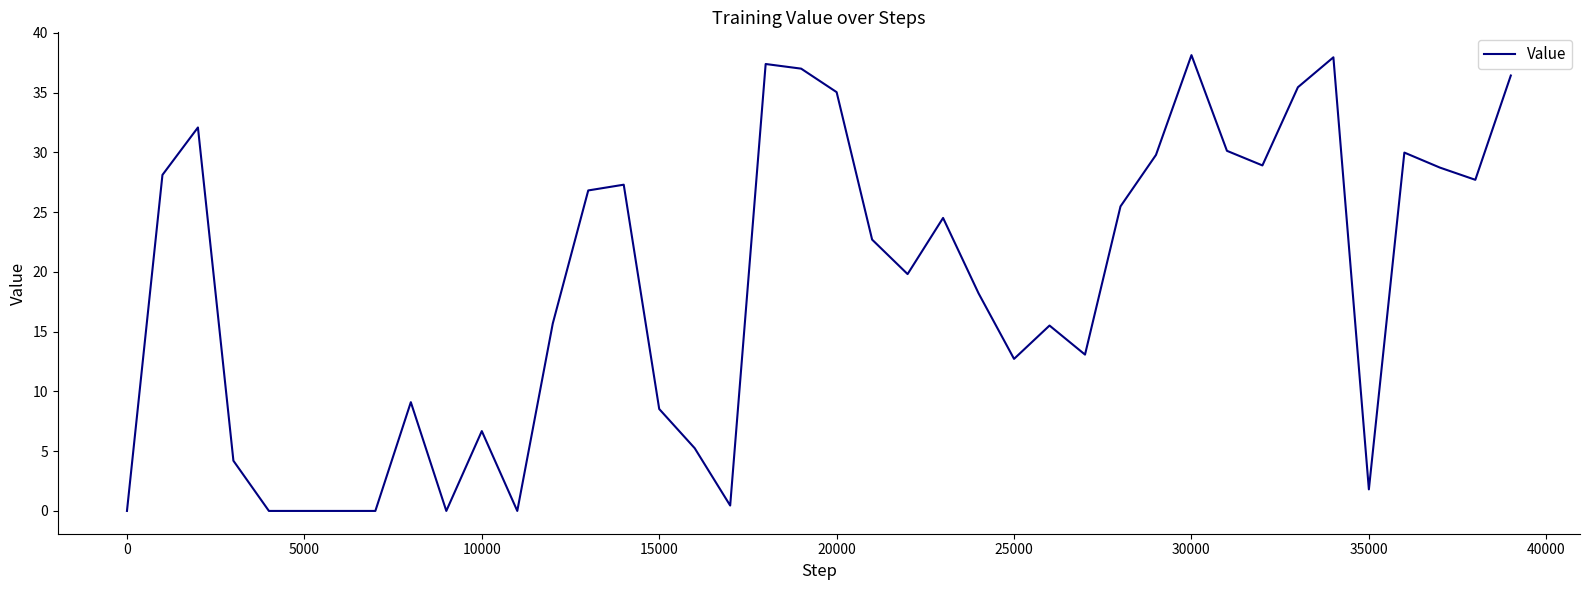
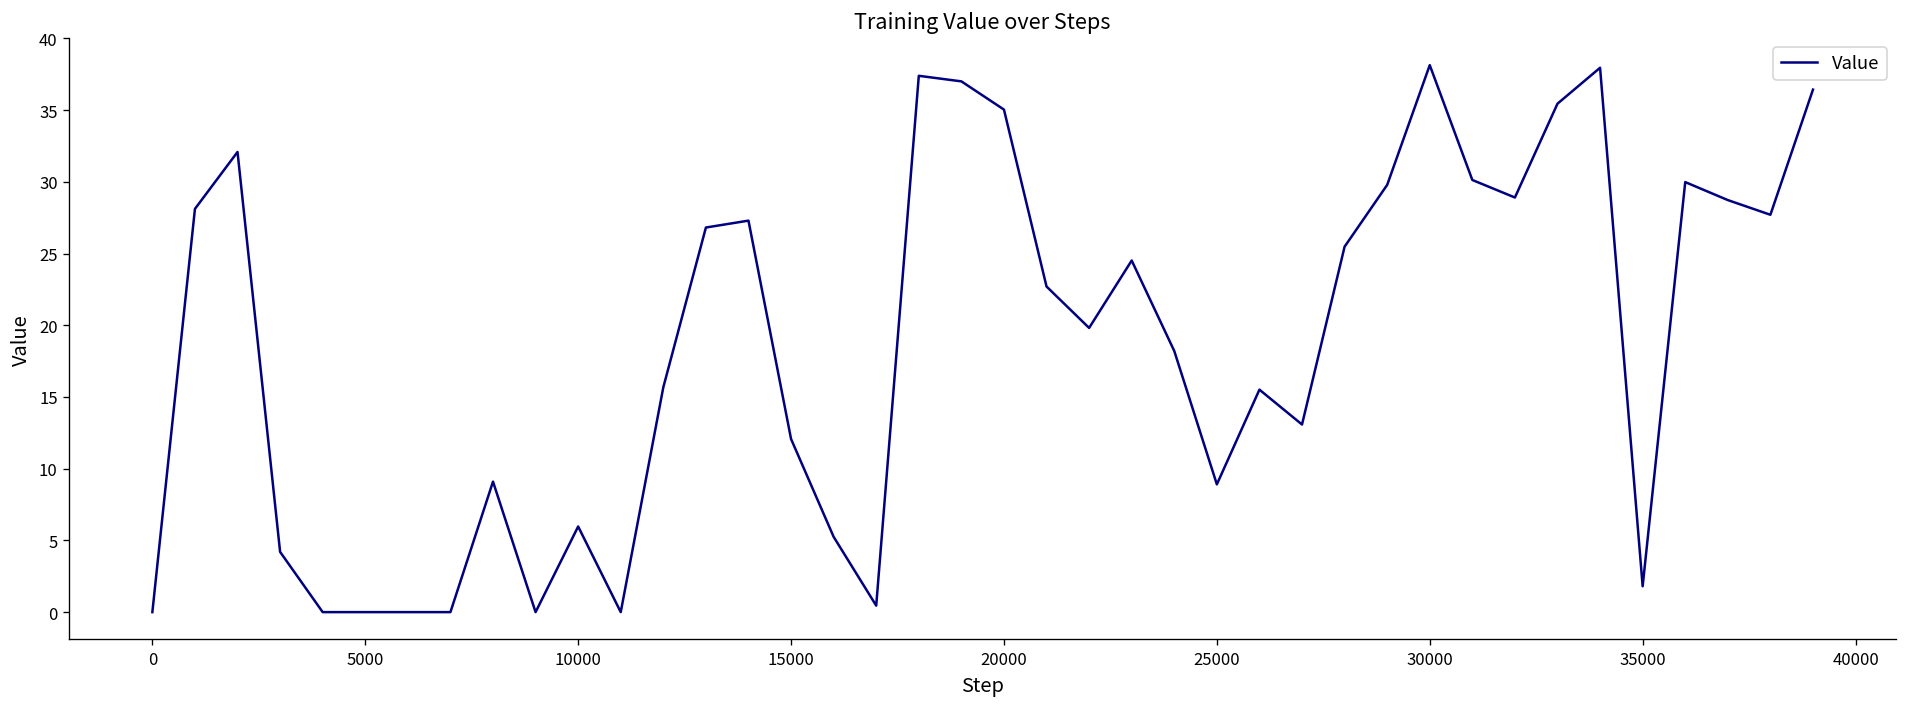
  {
    "0": 0.0,
    "5000": 0.0,
-   "10000": 6.7,
-   "15000": 8.5,
+   "10000": 6.0,
+   "15000": 12.1,
    "20000": 35.0,
-   "25000": 12.7,
+   "25000": 8.9,
    "30000": 38.1,
    "35000": 1.8
  }
